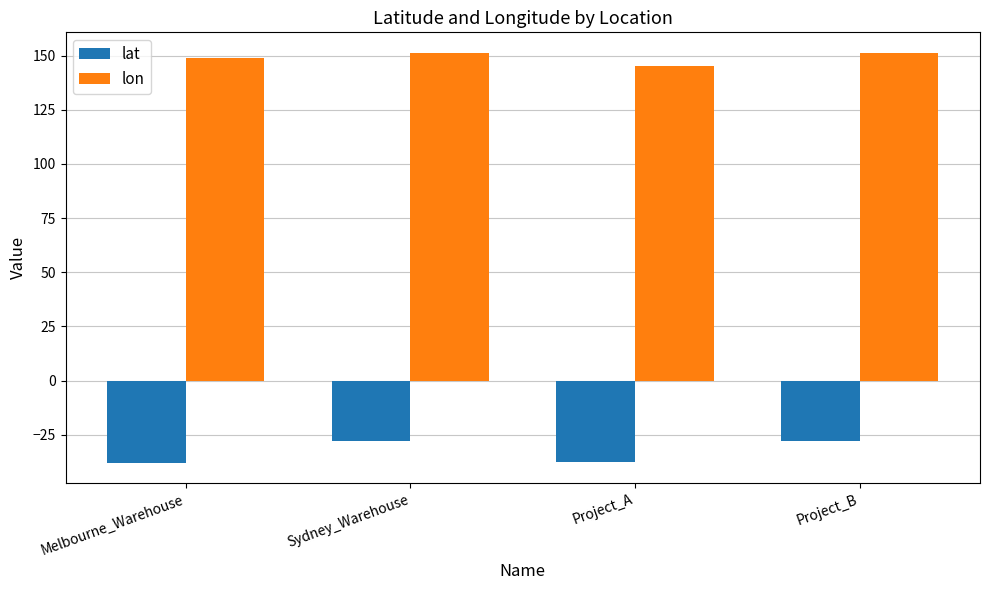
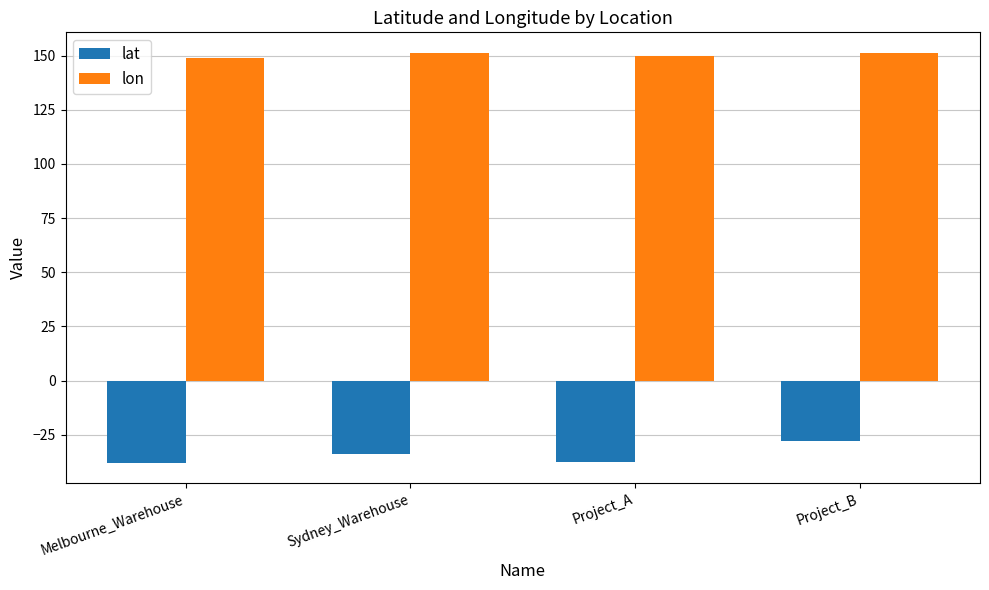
  {
    "lat": {
      "Melbourne_Warehouse": -38,
-     "Sydney_Warehouse": -28,
+     "Sydney_Warehouse": -34,
      "Project_A": -38,
      "Project_B": -28
    },
    "lon": {
      "Melbourne_Warehouse": 149,
      "Sydney_Warehouse": 151,
-     "Project_A": 145,
+     "Project_A": 150,
      "Project_B": 151
    }
  }
